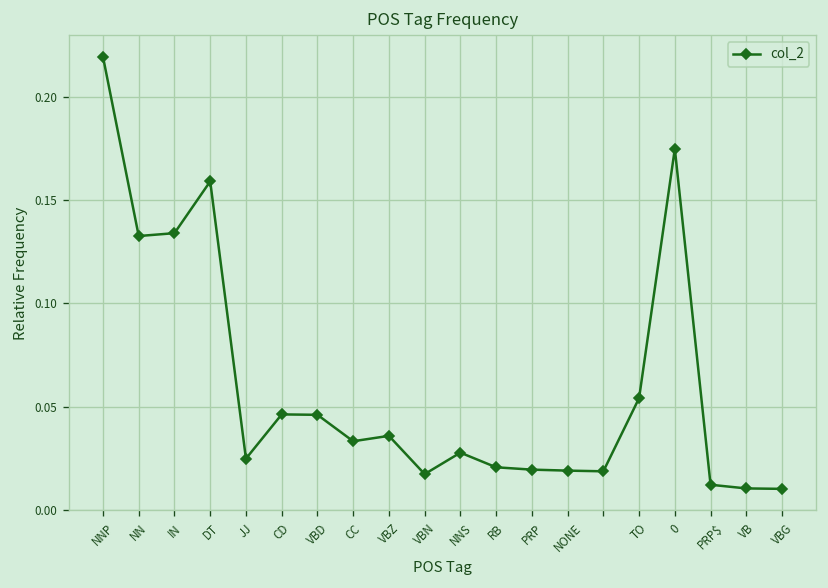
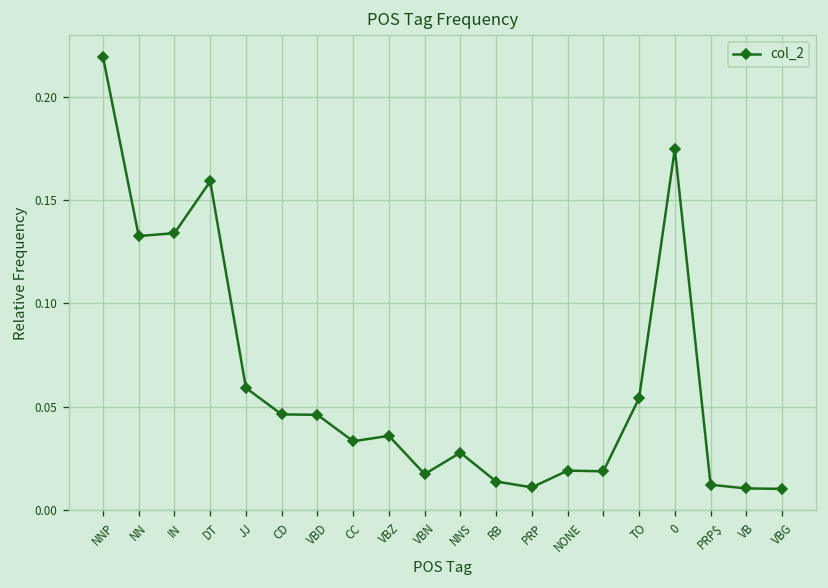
  {
    "NNP": 0.220,
    "NN": 0.133,
    "IN": 0.134,
    "DT": 0.159,
-   "JJ": 0.025,
+   "JJ": 0.059,
    "CD": 0.046,
    "VBD": 0.046,
    "CC": 0.033,
    "VBZ": 0.036,
    "VBN": 0.017,
    "NNS": 0.028,
-   "RB": 0.021,
-   "PRP": 0.019,
+   "RB": 0.014,
+   "PRP": 0.011,
    "NONE": 0.019,
    "TO": 0.054,
    "0": 0.175,
    "PRP$": 0.012,
    "VB": 0.010,
    "VBG": 0.010
  }
